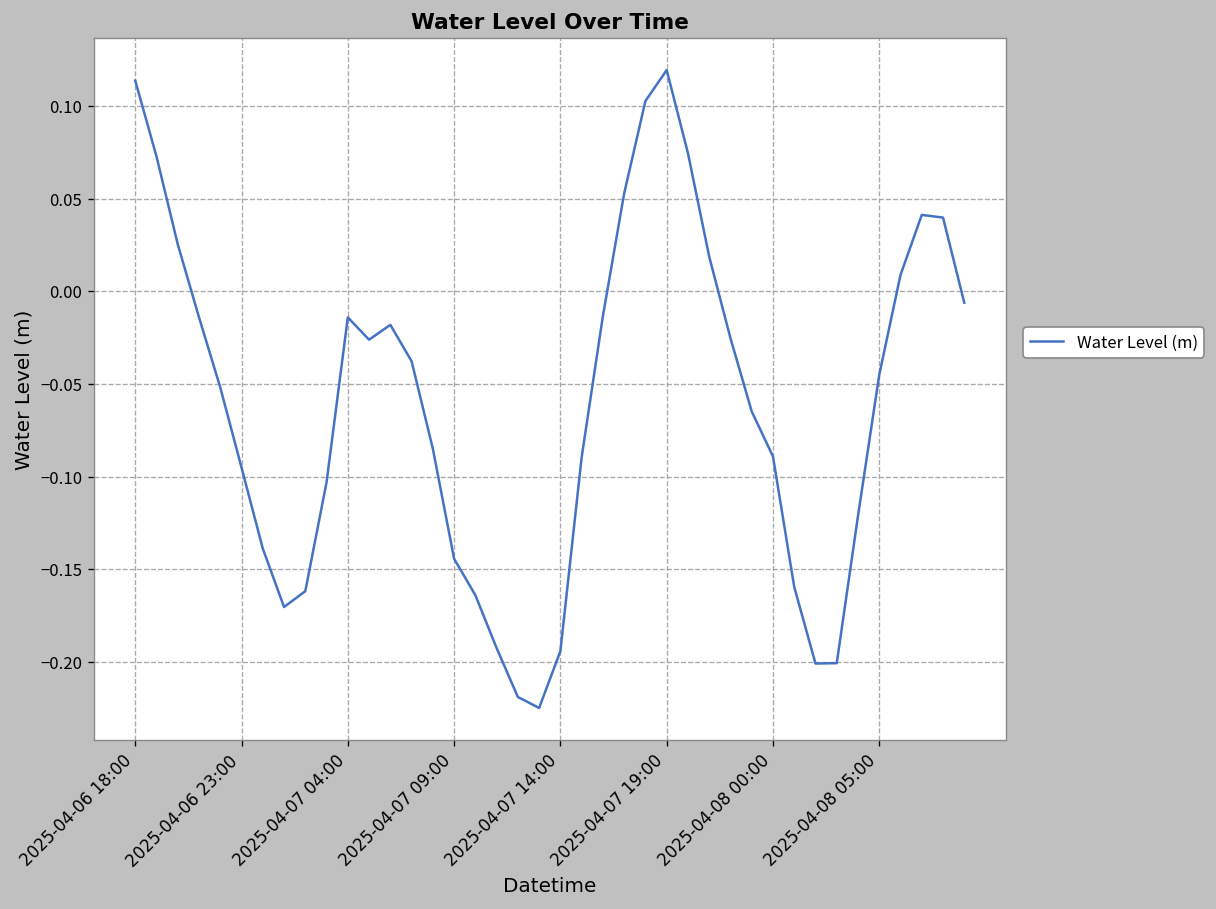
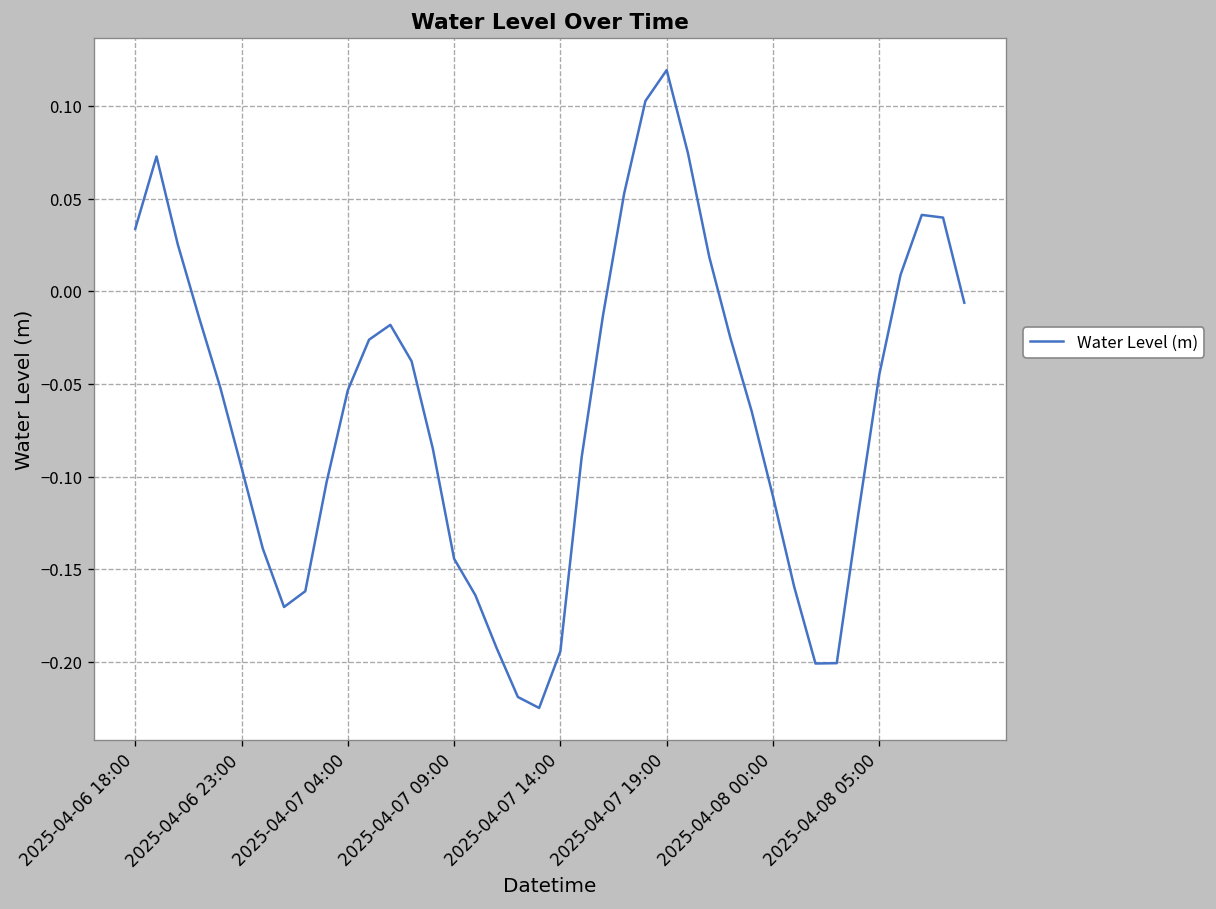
  {
-   "2025-04-06 18:00": 0.114,
+   "2025-04-06 18:00": 0.034,
    "2025-04-06 23:00": -0.095,
-   "2025-04-07 04:00": -0.014,
+   "2025-04-07 04:00": -0.053,
    "2025-04-07 09:00": -0.144,
    "2025-04-07 14:00": -0.194,
    "2025-04-07 19:00": 0.119,
-   "2025-04-08 00:00": -0.089,
+   "2025-04-08 00:00": -0.111,
    "2025-04-08 05:00": -0.045
  }
